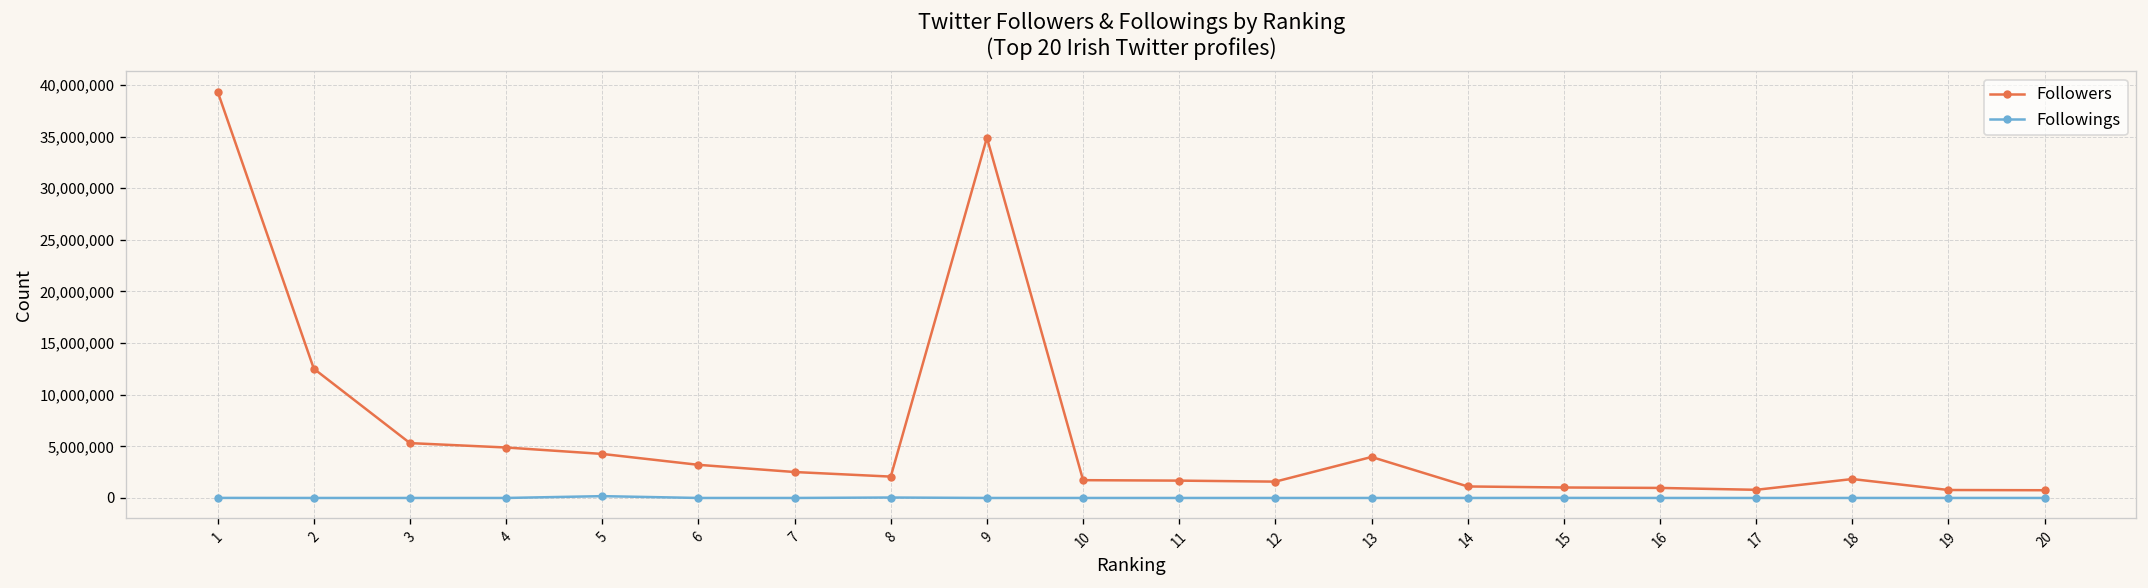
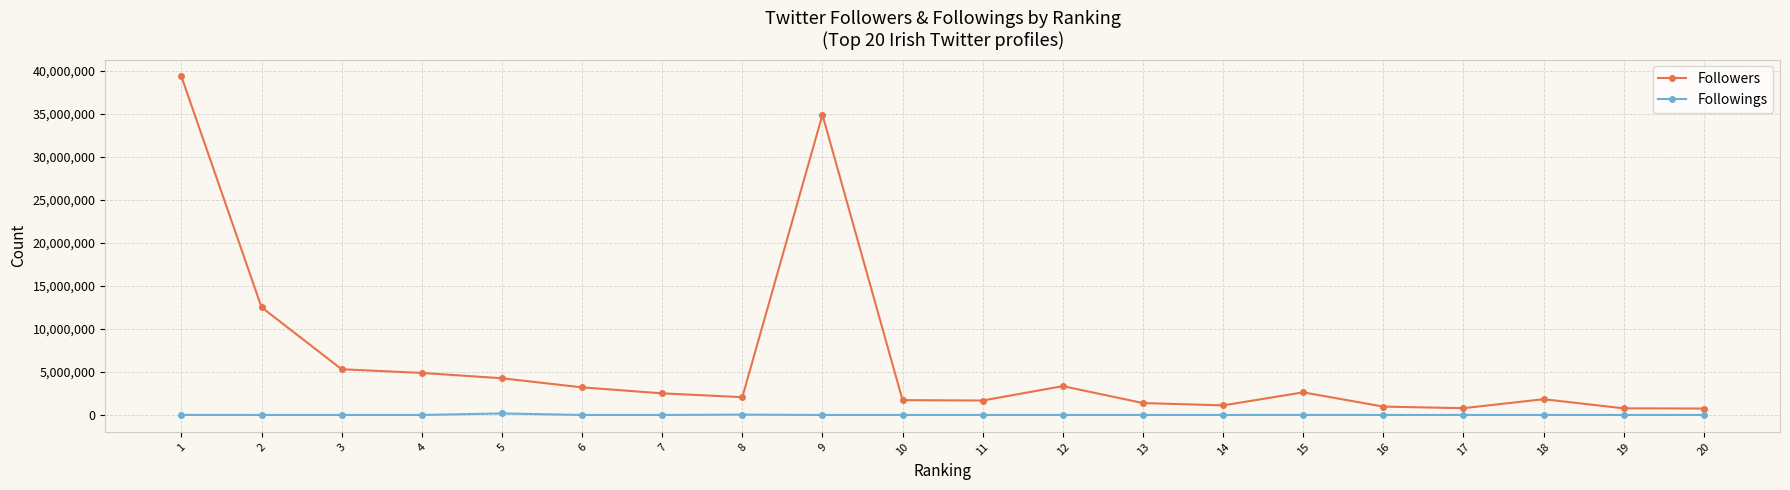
  {
    "Followers": {
      "1": "39,000,000",
      "2": "13,000,000",
      "3": "5,000,000",
      "4": "5,000,000",
      "5": "4,000,000",
      "6": "3,000,000",
      "7": "3,000,000",
      "8": "2,000,000",
      "9": "35,000,000",
      "10": "2,000,000",
      "11": "2,000,000",
-     "12": "2,000,000",
-     "13": "4,000,000",
+     "12": "3,000,000",
+     "13": "1,000,000",
      "14": "1,000,000",
-     "15": "1,000,000",
+     "15": "3,000,000",
      "16": "1,000,000",
      "17": "1,000,000",
      "18": "2,000,000",
      "19": "1,000,000",
      "20": "1,000,000"
    },
    "Followings": {
      "1": "0",
      "2": "0",
      "3": "0",
      "4": "0",
      "5": "0",
      "6": "0",
      "7": "0",
      "8": "0",
      "9": "0",
      "10": "0",
      "11": "0",
      "12": "0",
      "13": "0",
      "14": "0",
      "15": "0",
      "16": "0",
      "17": "0",
      "18": "0",
      "19": "0",
      "20": "0"
    }
  }
